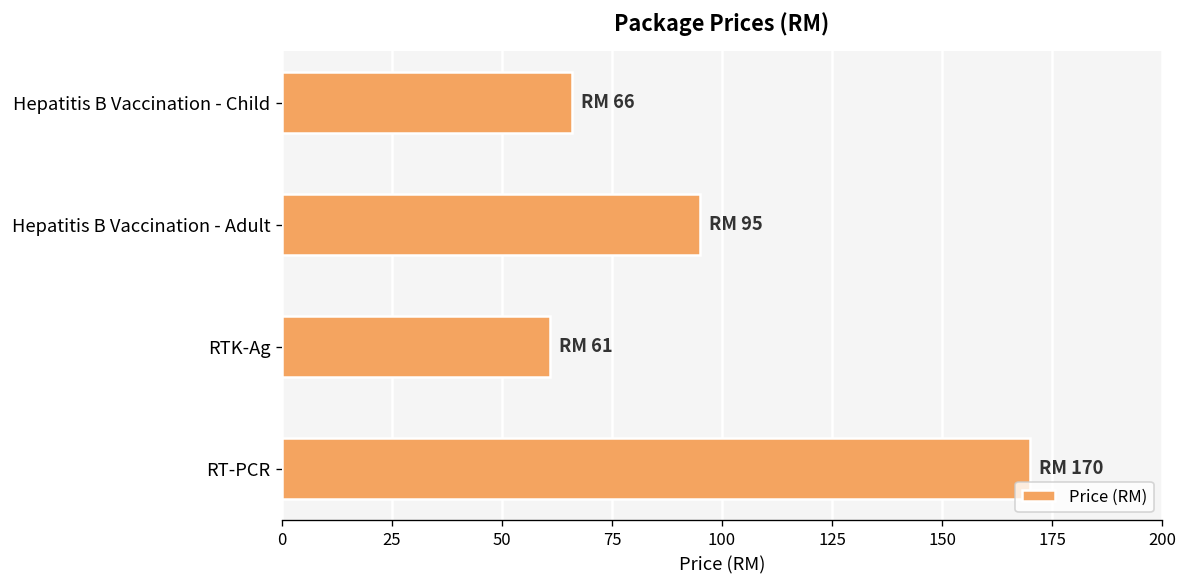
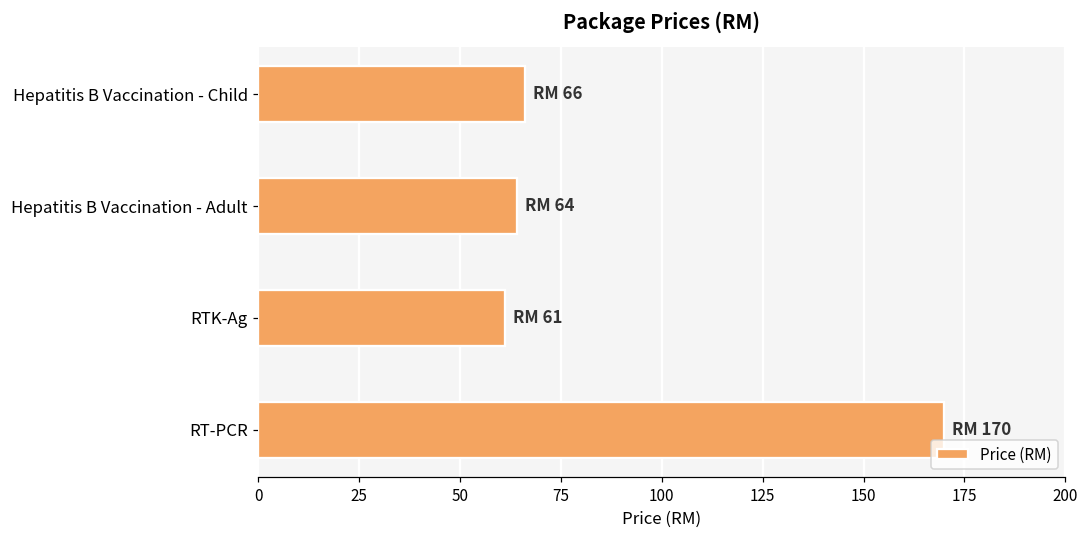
  {
    "Hepatitis B Vaccination - Child": 66,
-   "Hepatitis B Vaccination - Adult": 95,
+   "Hepatitis B Vaccination - Adult": 64,
    "RTK-Ag": 61,
    "RT-PCR": 170
  }
